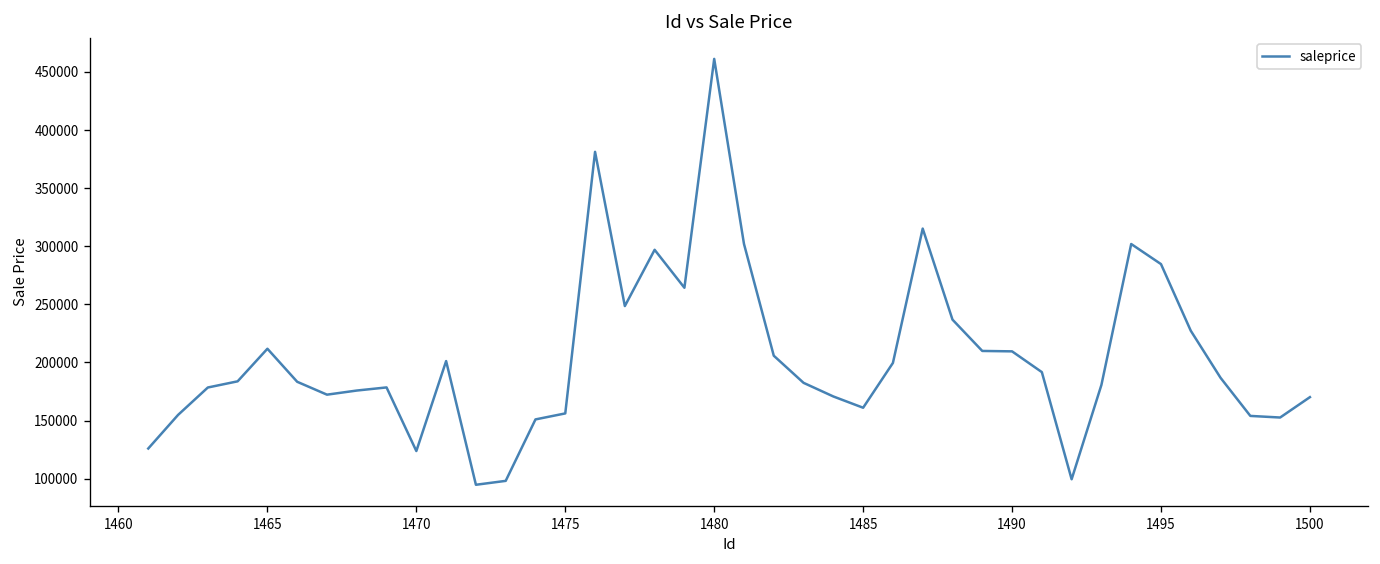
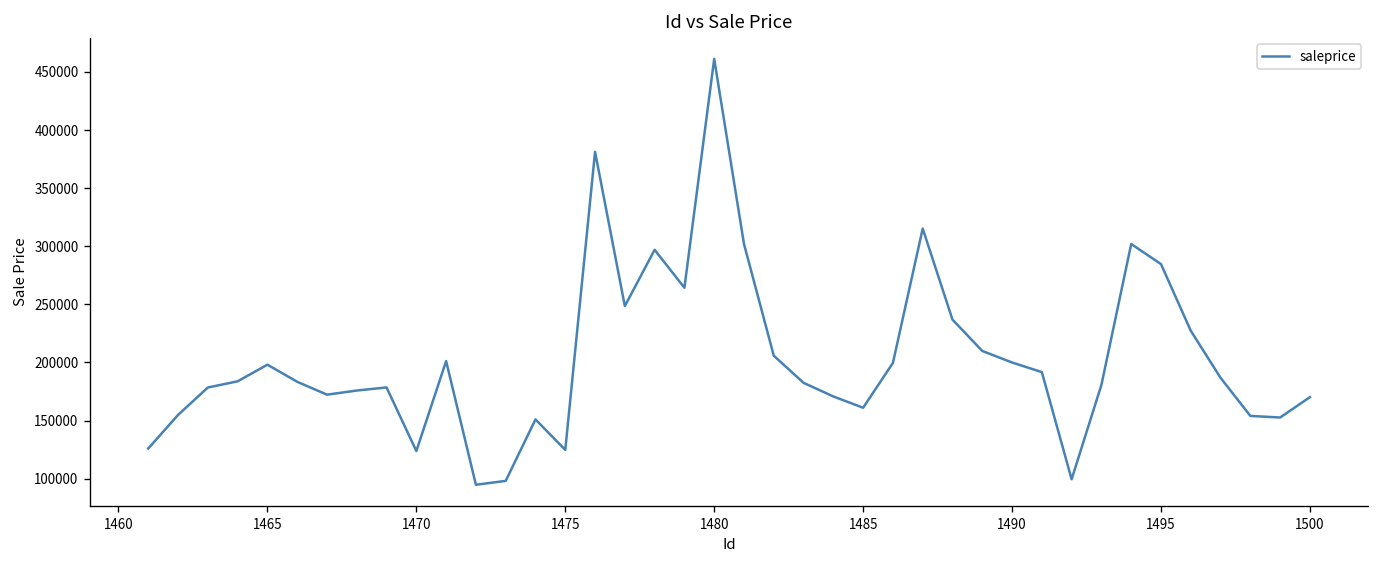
  {
-   "1465": 210000,
+   "1465": 200000,
    "1470": 120000,
-   "1475": 160000,
+   "1475": 120000,
    "1480": 460000,
    "1485": 160000,
-   "1490": 210000,
+   "1490": 200000,
    "1495": 280000,
    "1500": 170000
  }
